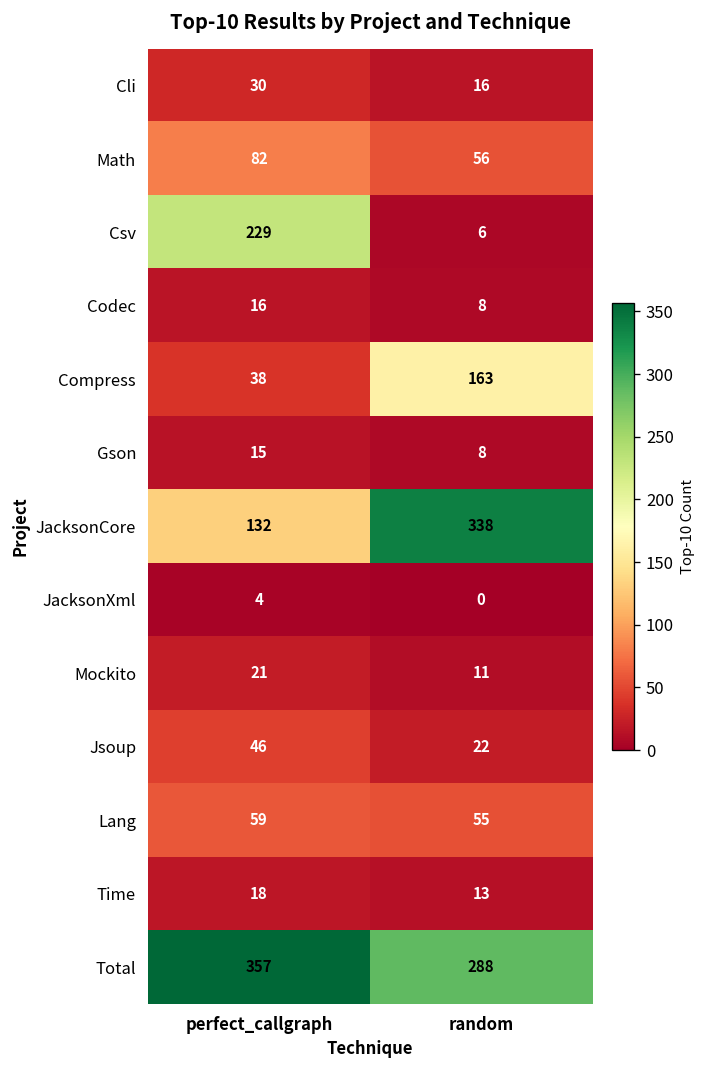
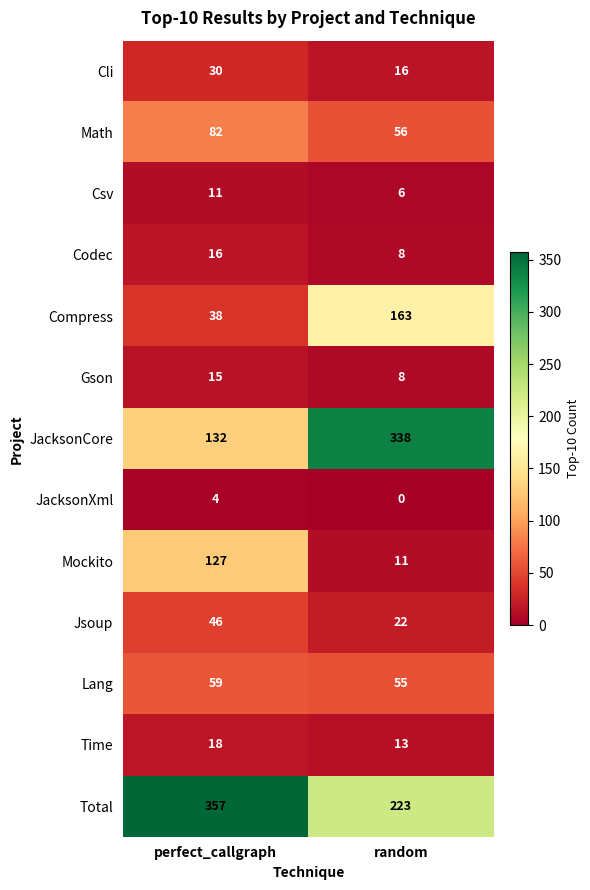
  {
    "Cli": {
      "perfect_callgraph": 30,
      "random": 16
    },
    "Math": {
      "perfect_callgraph": 82,
      "random": 56
    },
    "Csv": {
-     "perfect_callgraph": 229,
+     "perfect_callgraph": 11,
      "random": 6
    },
    "Codec": {
      "perfect_callgraph": 16,
      "random": 8
    },
    "Compress": {
      "perfect_callgraph": 38,
      "random": 163
    },
    "Gson": {
      "perfect_callgraph": 15,
      "random": 8
    },
    "JacksonCore": {
      "perfect_callgraph": 132,
      "random": 338
    },
    "JacksonXml": {
      "perfect_callgraph": 4,
      "random": 0
    },
    "Mockito": {
-     "perfect_callgraph": 21,
+     "perfect_callgraph": 127,
      "random": 11
    },
    "Jsoup": {
      "perfect_callgraph": 46,
      "random": 22
    },
    "Lang": {
      "perfect_callgraph": 59,
      "random": 55
    },
    "Time": {
      "perfect_callgraph": 18,
      "random": 13
    },
    "Total": {
      "perfect_callgraph": 357,
-     "random": 288
+     "random": 223
    }
  }
